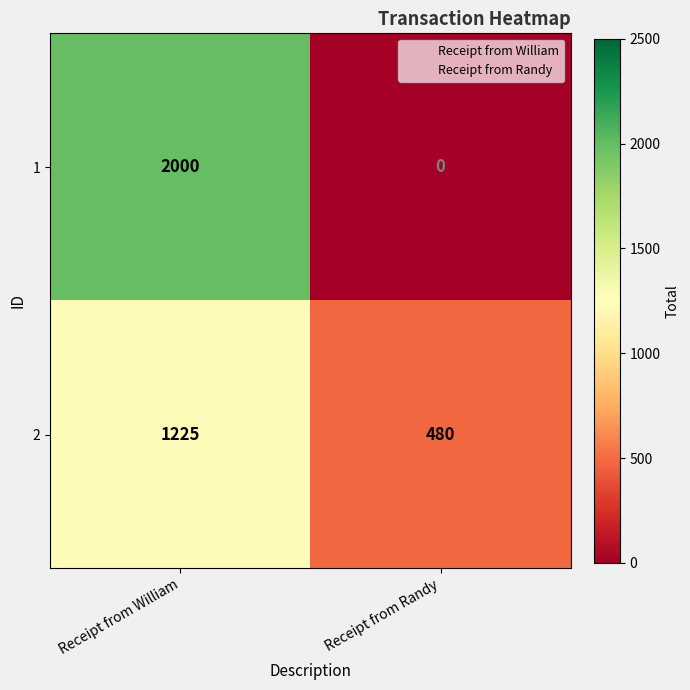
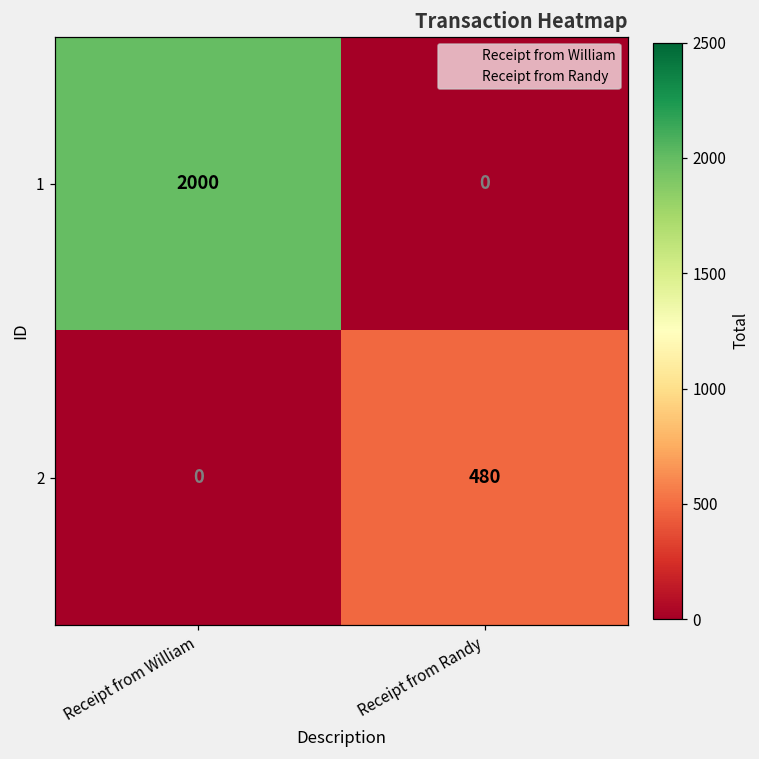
  {
    "1": {
      "Receipt from William": 2000,
      "Receipt from Randy": 0
    },
    "2": {
-     "Receipt from William": 1225,
+     "Receipt from William": 0,
      "Receipt from Randy": 480
    }
  }
